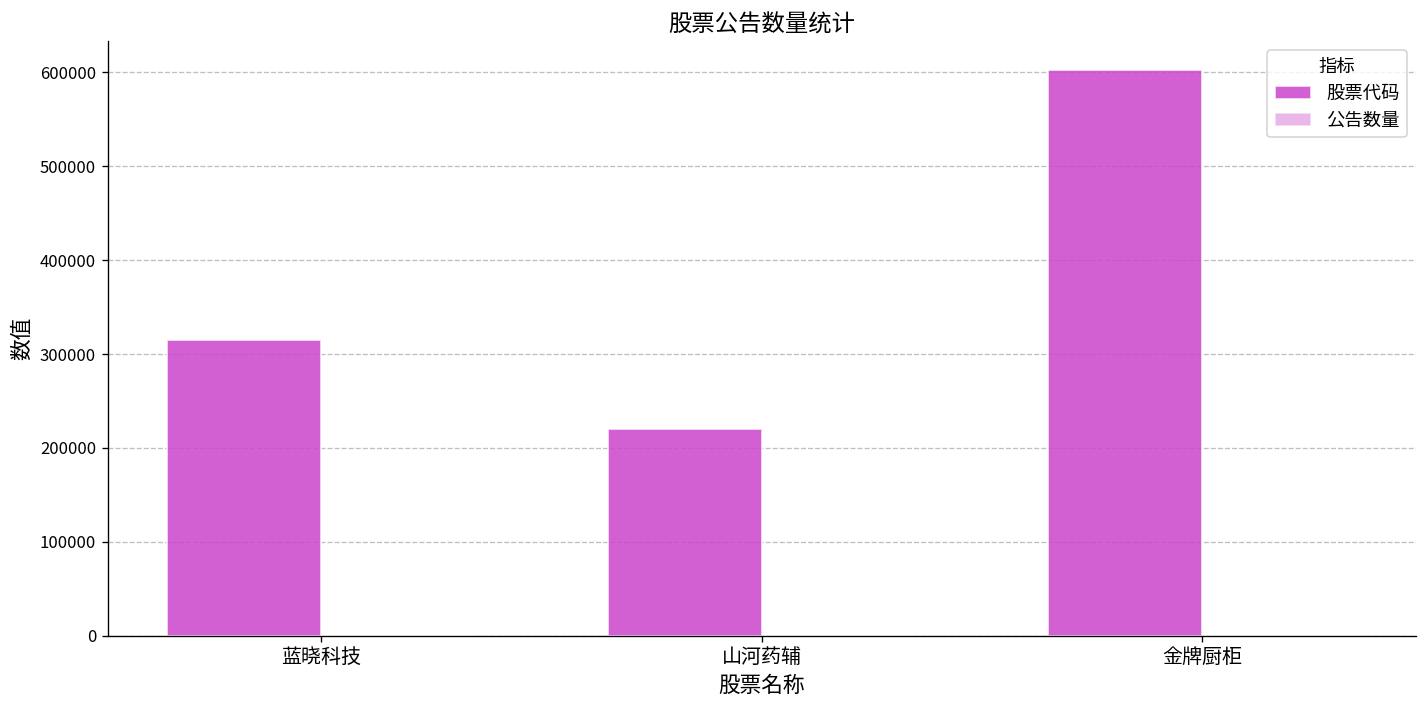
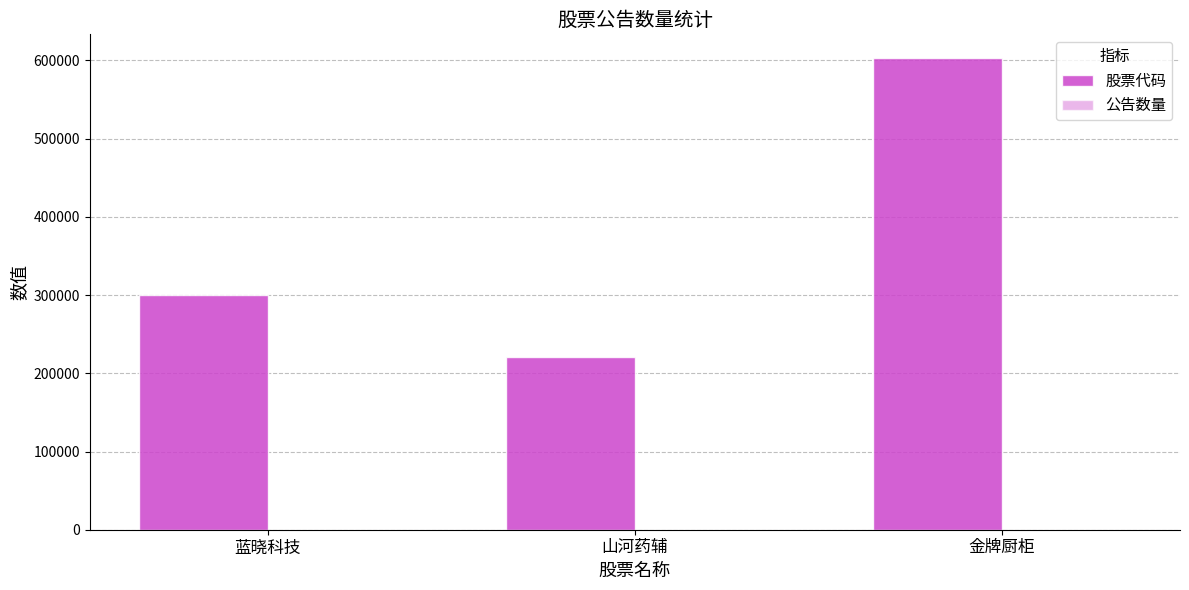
  {
    "股票代码": {
-     "蓝晓科技": 320000,
+     "蓝晓科技": 300000,
      "山河药辅": 220000,
      "金牌厨柜": 600000
    }
  }
